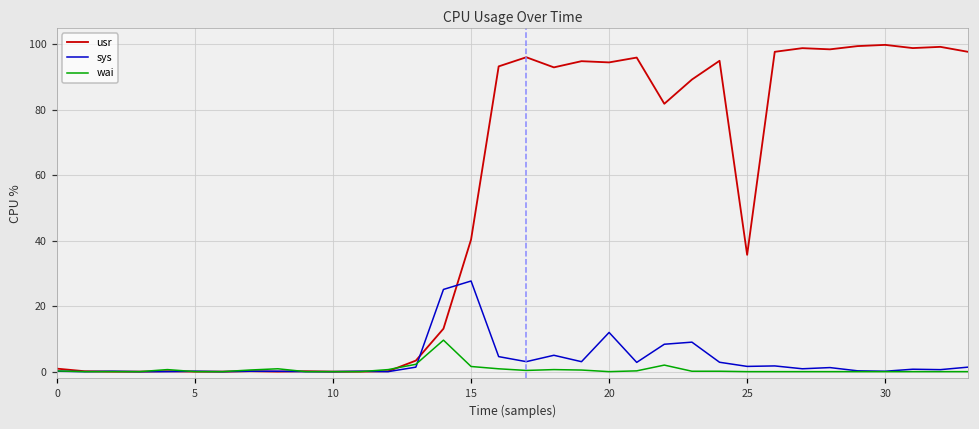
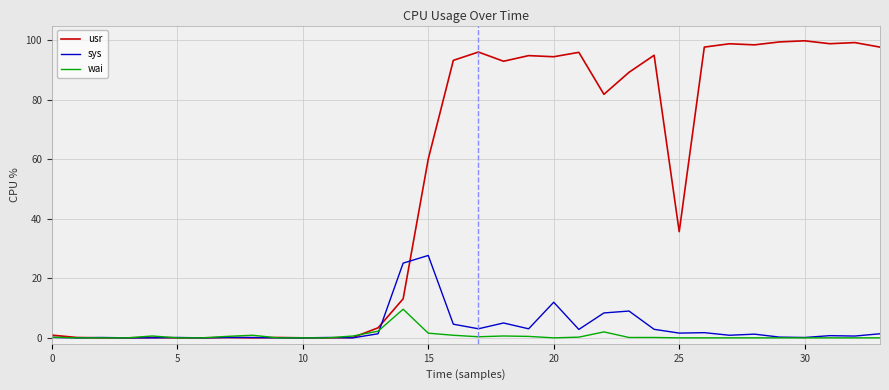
  {
    "usr": {
-     "15": 40,
+     "15": 60,
      "20": 95,
      "25": 36,
      "30": 100
    },
    "sys": {
      "15": 28,
      "20": 12,
      "25": 2
    },
    "wai": {
      "15": 2,
      "20": 0,
      "25": 0
    }
  }
